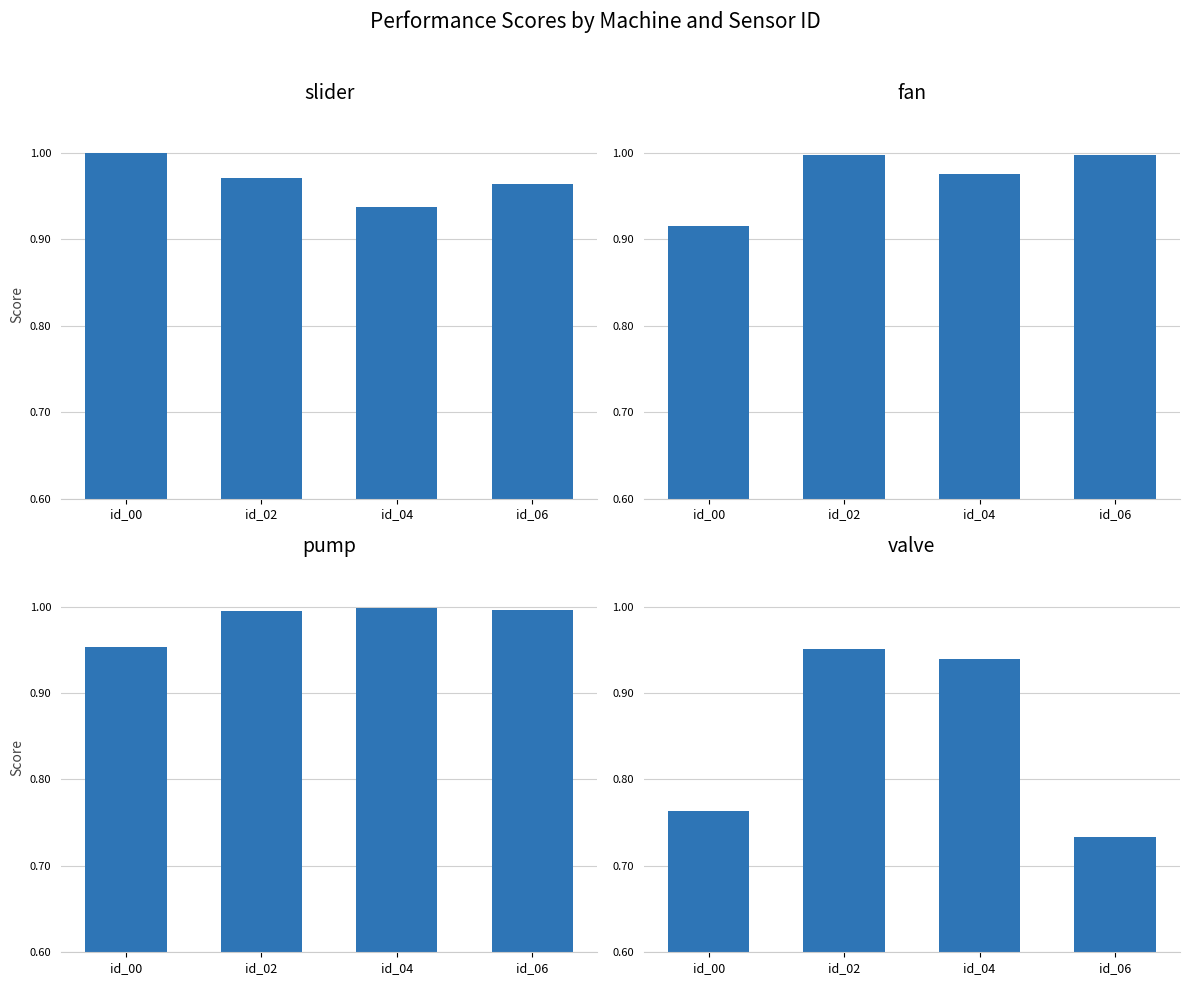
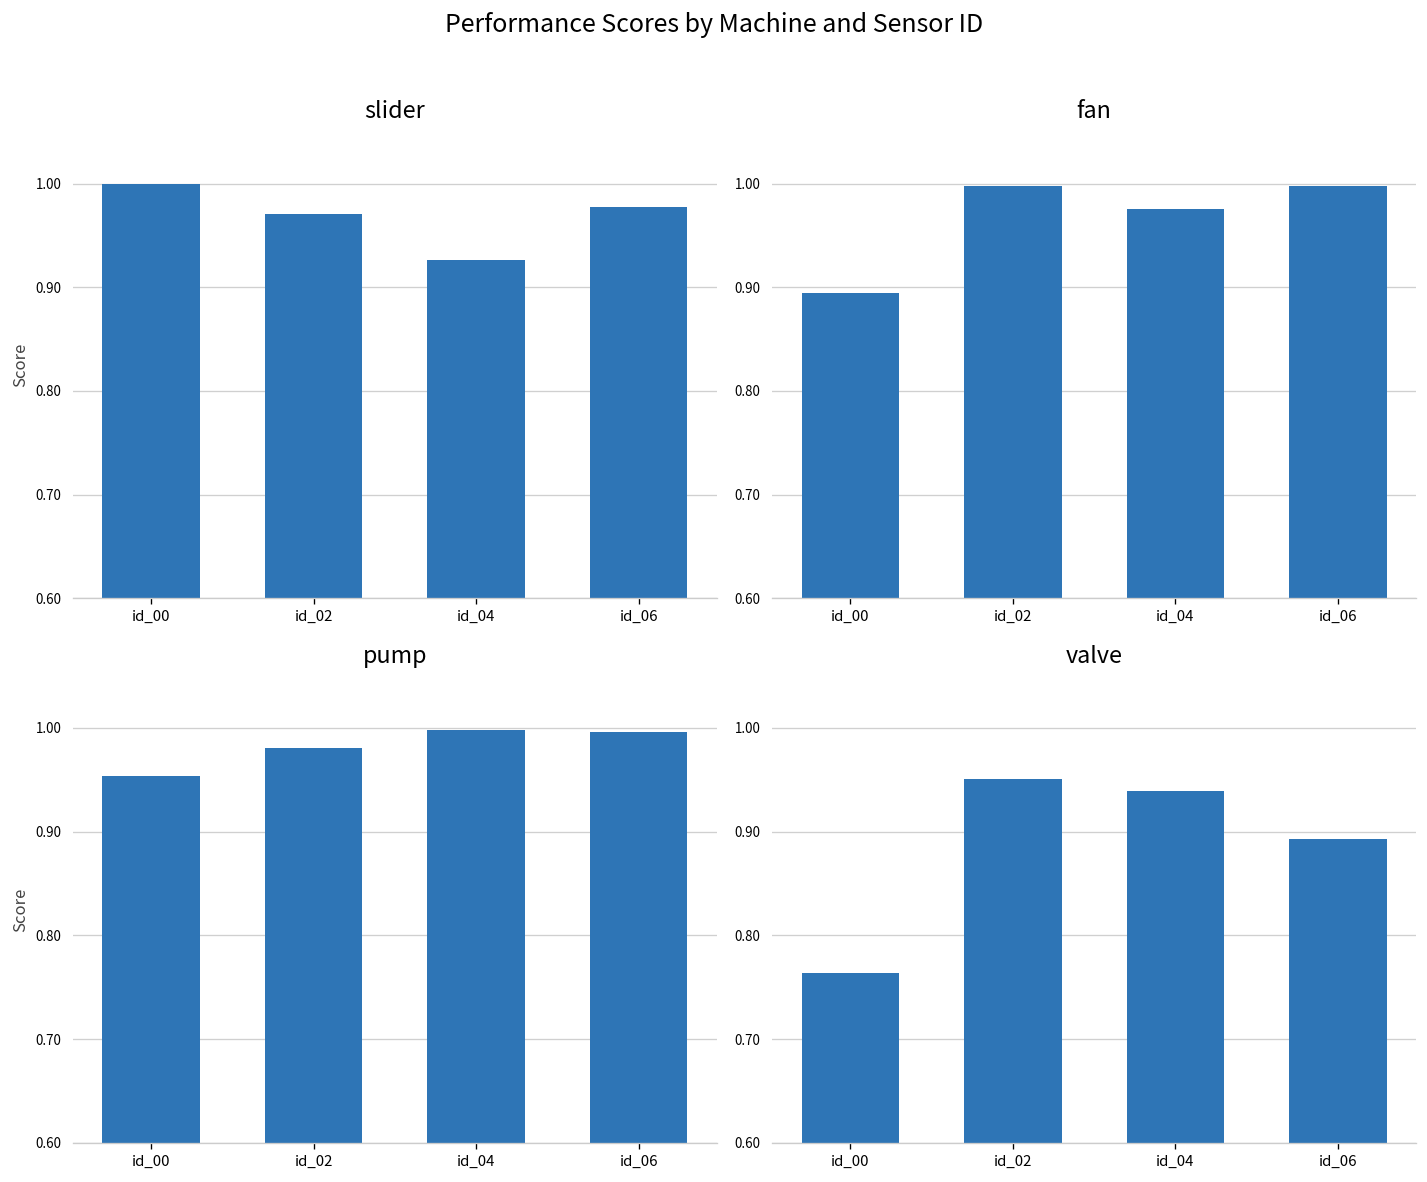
  {
    "slider": {
      "id_00": 1.00,
      "id_02": 0.97,
-     "id_04": 0.94,
-     "id_06": 0.96
+     "id_04": 0.93,
+     "id_06": 0.98
    },
    "fan": {
-     "id_00": 0.92,
+     "id_00": 0.89,
      "id_02": 1.00,
      "id_04": 0.98,
      "id_06": 1.00
    },
    "pump": {
      "id_00": 0.95,
-     "id_02": 0.99,
+     "id_02": 0.98,
      "id_04": 1.00,
      "id_06": 1.00
    },
    "valve": {
      "id_00": 0.76,
      "id_02": 0.95,
      "id_04": 0.94,
-     "id_06": 0.73
+     "id_06": 0.89
    }
  }
